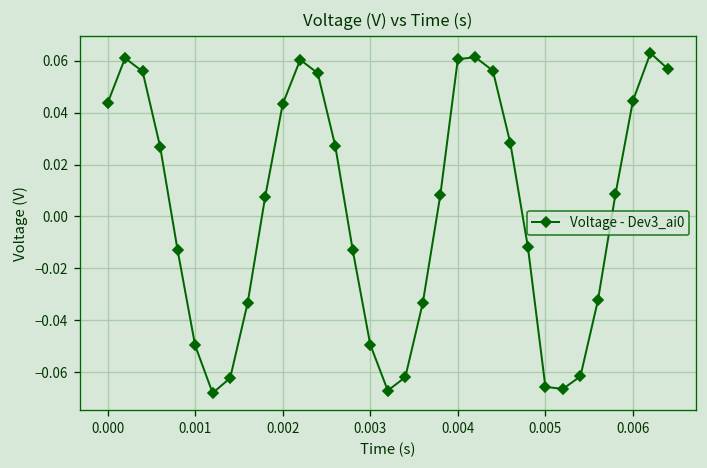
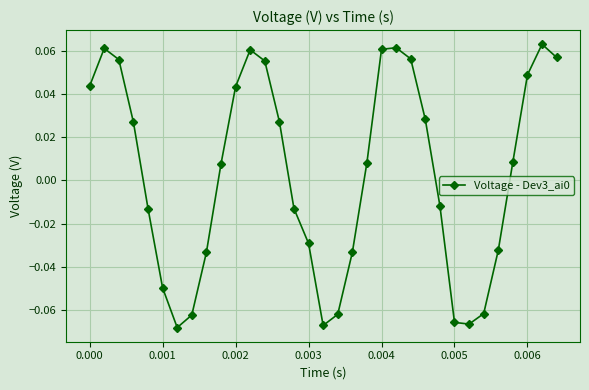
  {
    "0.000": 0.044,
    "0.001": -0.050,
    "0.002": 0.043,
-   "0.003": -0.049,
+   "0.003": -0.029,
    "0.004": 0.061,
    "0.005": -0.066,
-   "0.006": 0.045
+   "0.006": 0.049
  }
